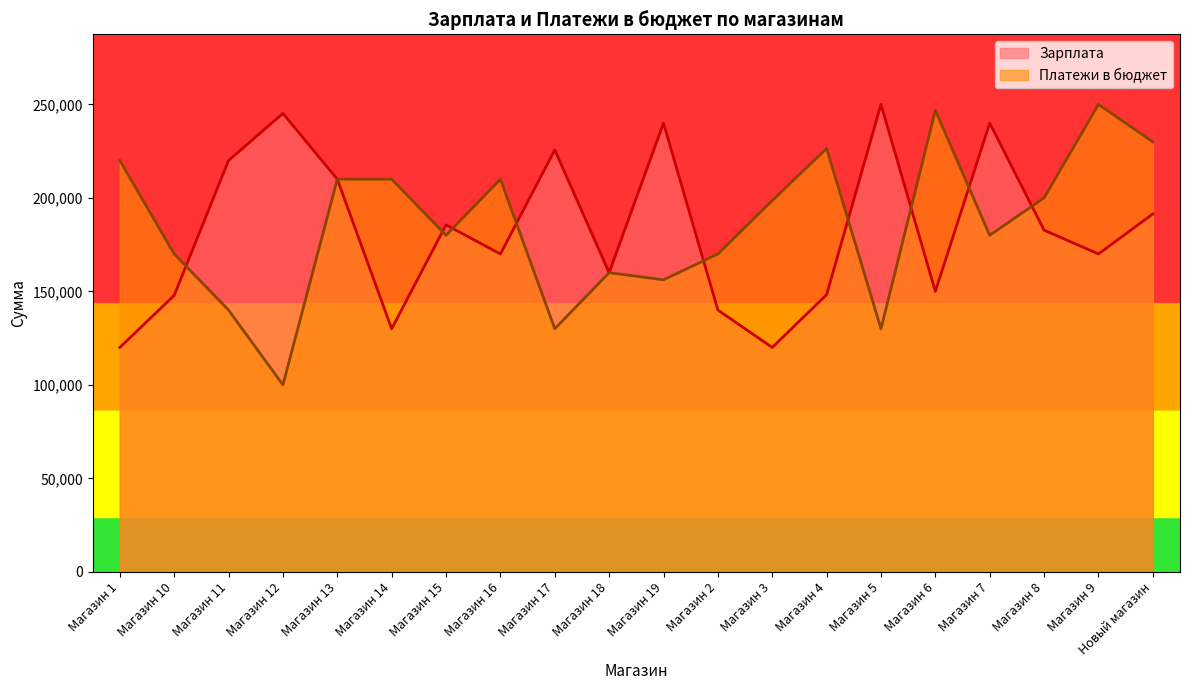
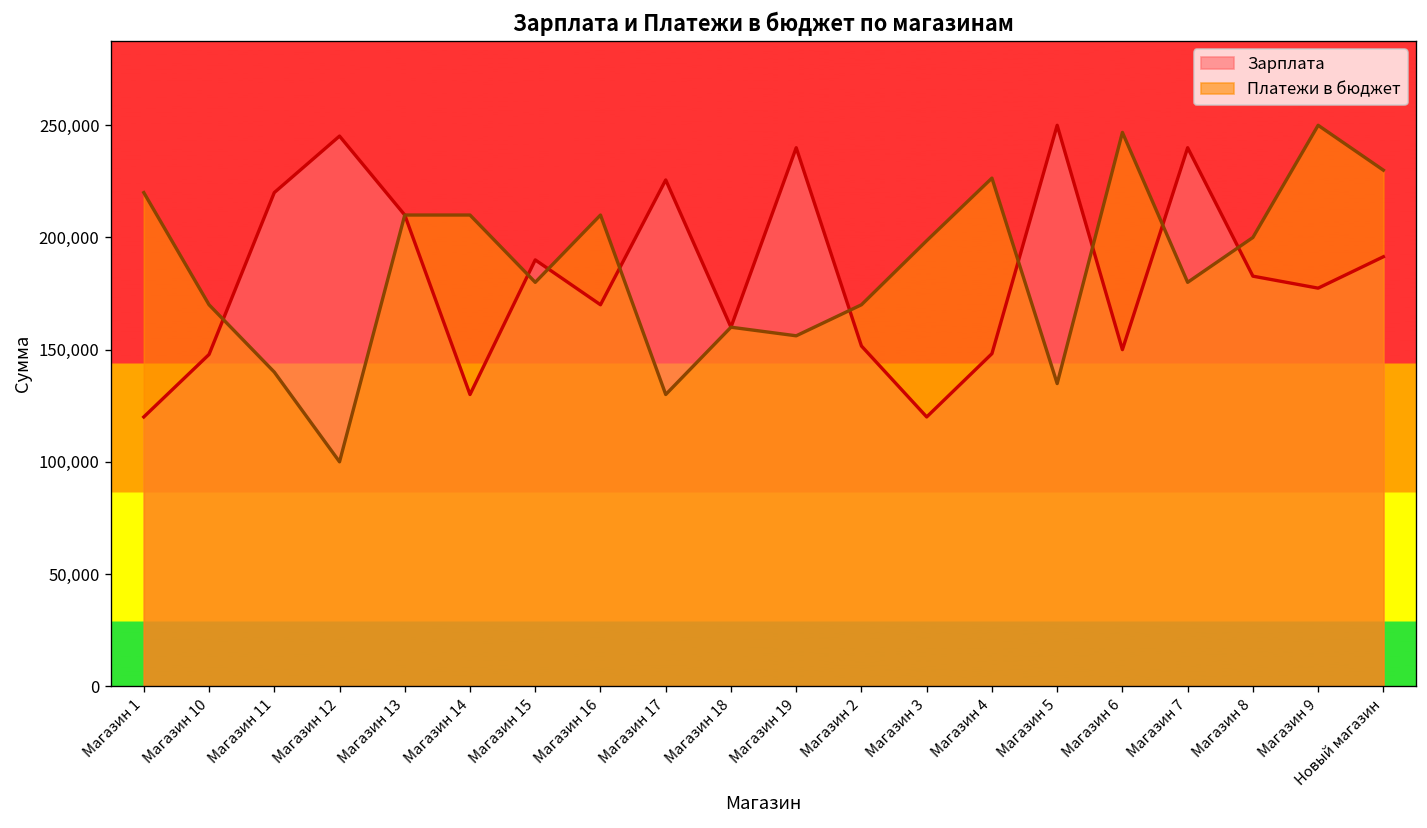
  {
    "Зарплата": {
      "Магазин 1": "120,000",
      "Магазин 10": "148,000",
      "Магазин 11": "220,000",
      "Магазин 12": "245,000",
      "Магазин 14": "130,000",
-     "Магазин 15": "186,000",
+     "Магазин 15": "190,000",
      "Магазин 16": "170,000",
      "Магазин 17": "226,000",
      "Магазин 19": "240,000",
-     "Магазин 2": "140,000",
+     "Магазин 2": "152,000",
      "Магазин 3": "120,000",
      "Магазин 4": "148,000",
      "Магазин 5": "250,000",
      "Магазин 6": "150,000",
      "Магазин 7": "240,000",
      "Магазин 8": "183,000",
-     "Магазин 9": "170,000",
+     "Магазин 9": "177,000",
      "Новый магазин": "191,000"
    },
    "Платежи в бюджет": {
      "Магазин 1": "220,000",
      "Магазин 10": "170,000",
      "Магазин 11": "140,000",
      "Магазин 12": "100,000",
      "Магазин 14": "210,000",
      "Магазин 15": "180,000",
      "Магазин 16": "210,000",
      "Магазин 17": "130,000",
      "Магазин 19": "156,000",
      "Магазин 2": "170,000",
      "Магазин 3": "199,000",
      "Магазин 4": "226,000",
-     "Магазин 5": "130,000",
+     "Магазин 5": "135,000",
      "Магазин 6": "247,000",
      "Магазин 7": "180,000",
      "Магазин 8": "200,000",
      "Магазин 9": "250,000",
      "Новый магазин": "230,000"
    }
  }
